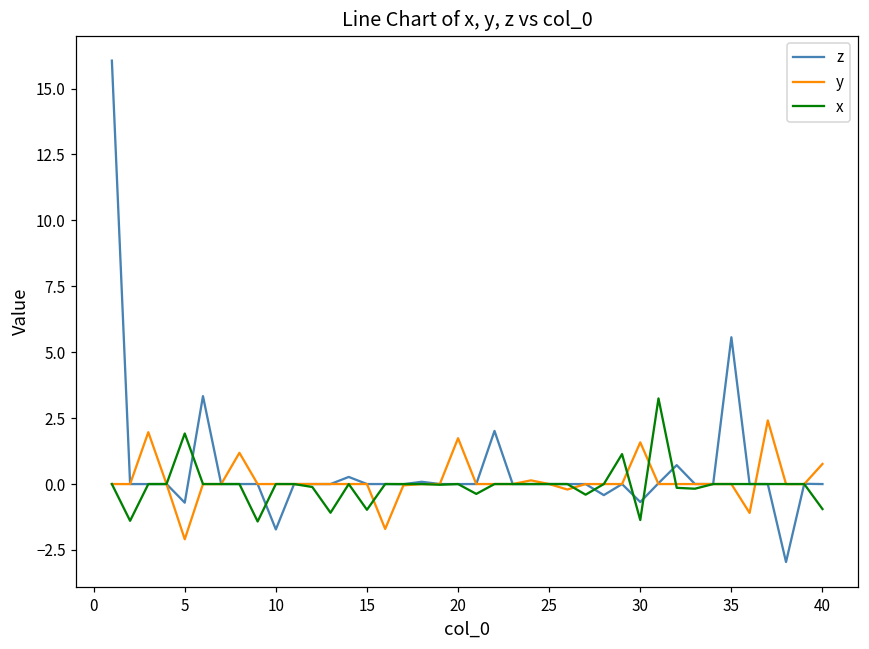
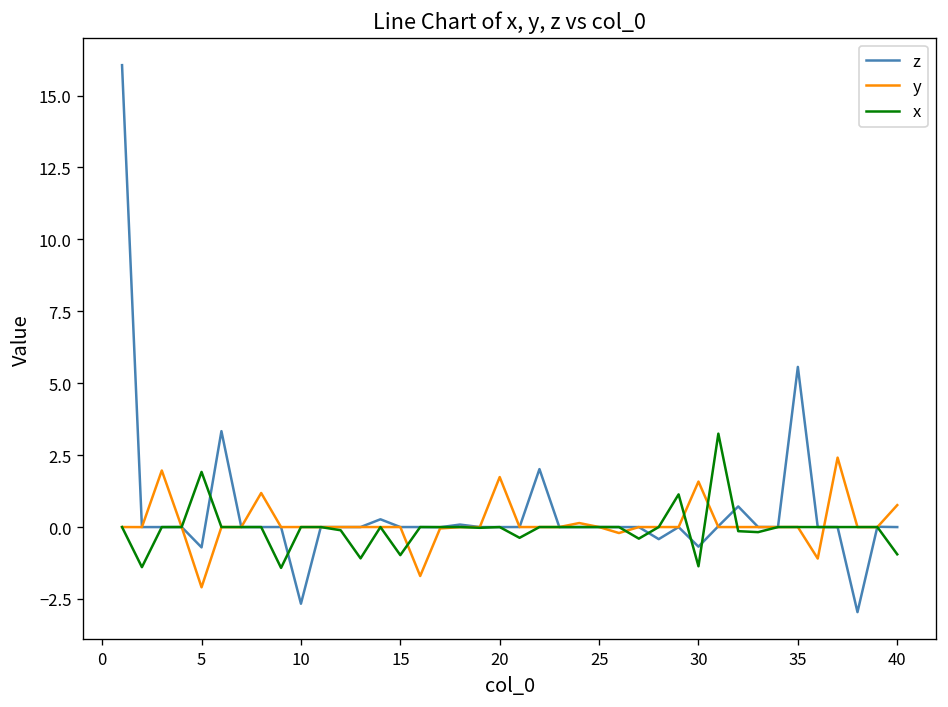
  {
    "z": {
      "5": -0.7,
-     "10": -1.7,
+     "10": -2.7,
      "30": -0.7,
      "35": 5.6,
      "40": 0.0
    },
    "y": {
      "5": -2.1,
      "20": 1.7,
      "30": 1.6,
      "40": 0.8
    },
    "x": {
      "5": 1.9,
      "15": -1.0,
      "30": -1.4,
      "40": -0.9
    }
  }
